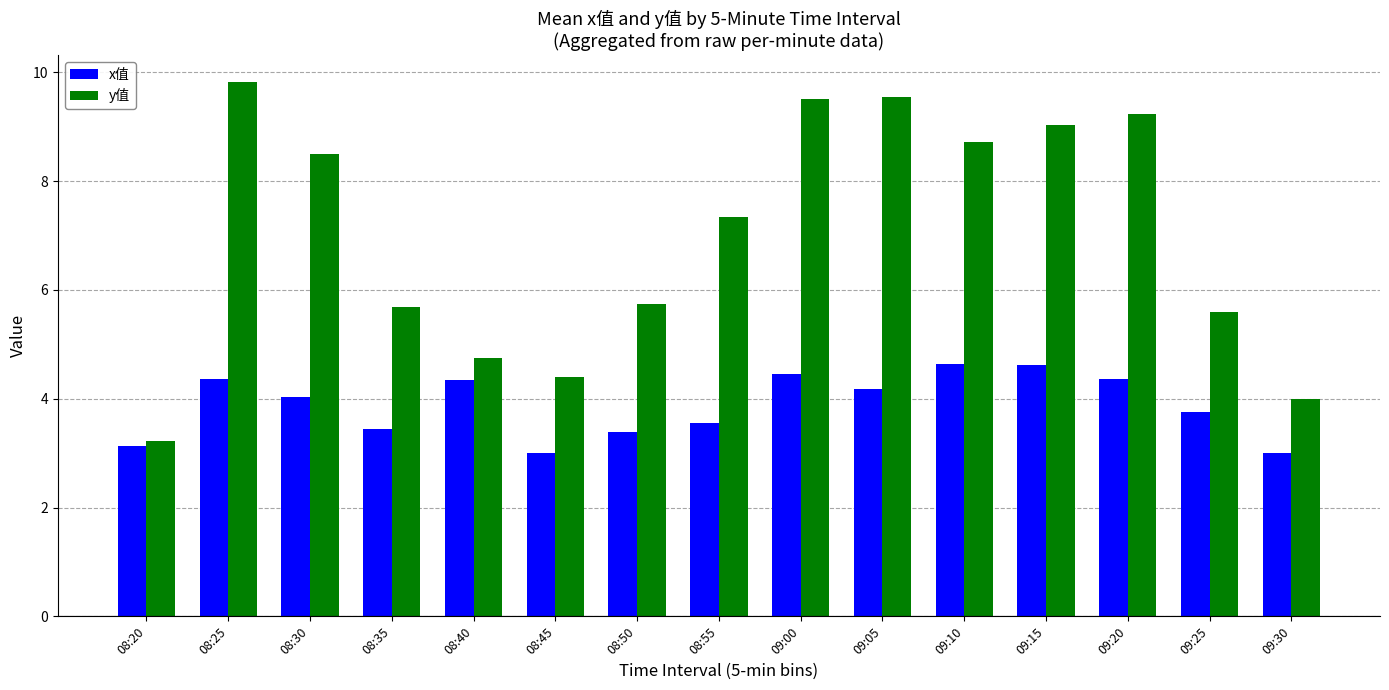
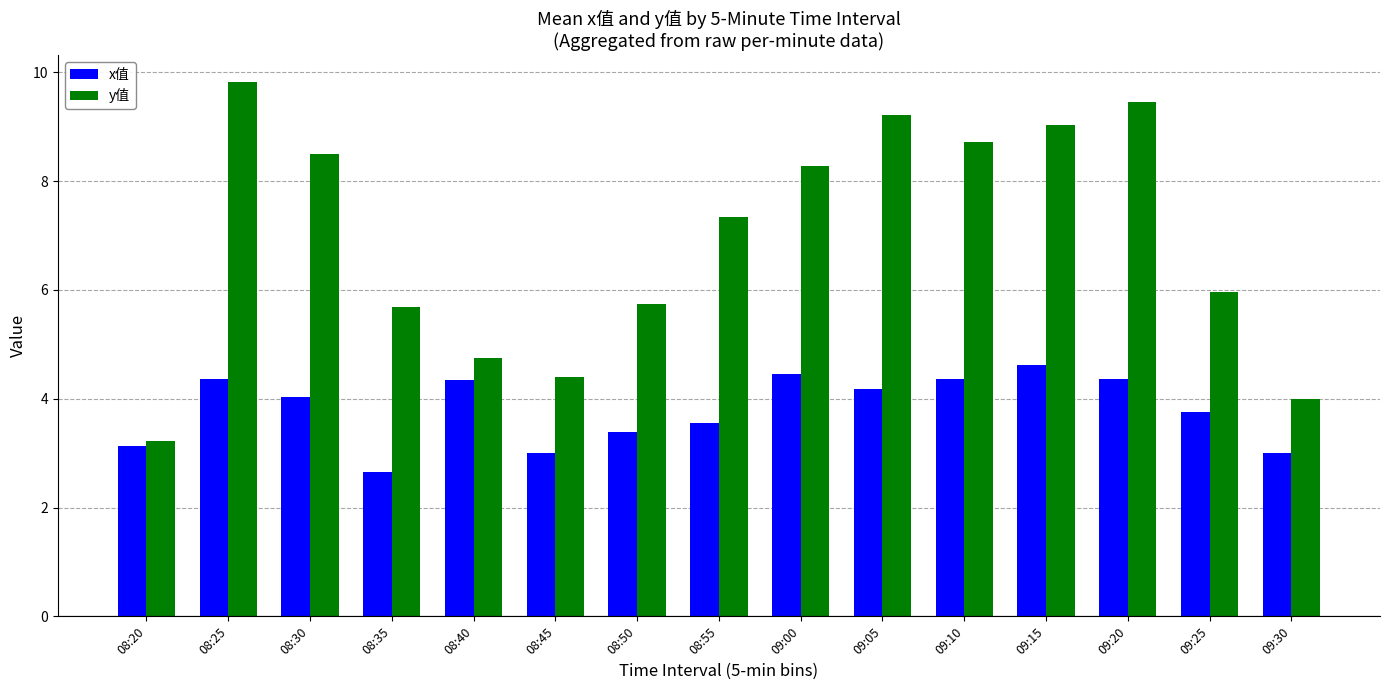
  {
    "x值": {
      "08:20": 3.1,
      "08:25": 4.4,
      "08:30": 4.0,
-     "08:35": 3.4,
+     "08:35": 2.7,
      "08:40": 4.3,
      "08:45": 3.0,
      "08:50": 3.4,
      "08:55": 3.5,
      "09:00": 4.5,
      "09:05": 4.2,
-     "09:10": 4.6,
+     "09:10": 4.4,
      "09:15": 4.6,
      "09:20": 4.4,
      "09:25": 3.8,
      "09:30": 3.0
    },
    "y值": {
      "08:20": 3.2,
      "08:25": 9.8,
      "08:30": 8.5,
      "08:35": 5.7,
      "08:40": 4.8,
      "08:45": 4.4,
      "08:50": 5.7,
      "08:55": 7.3,
-     "09:00": 9.5,
-     "09:05": 9.6,
+     "09:00": 8.3,
+     "09:05": 9.2,
      "09:10": 8.7,
      "09:15": 9.0,
-     "09:20": 9.2,
-     "09:25": 5.6,
+     "09:20": 9.5,
+     "09:25": 6.0,
      "09:30": 4.0
    }
  }
